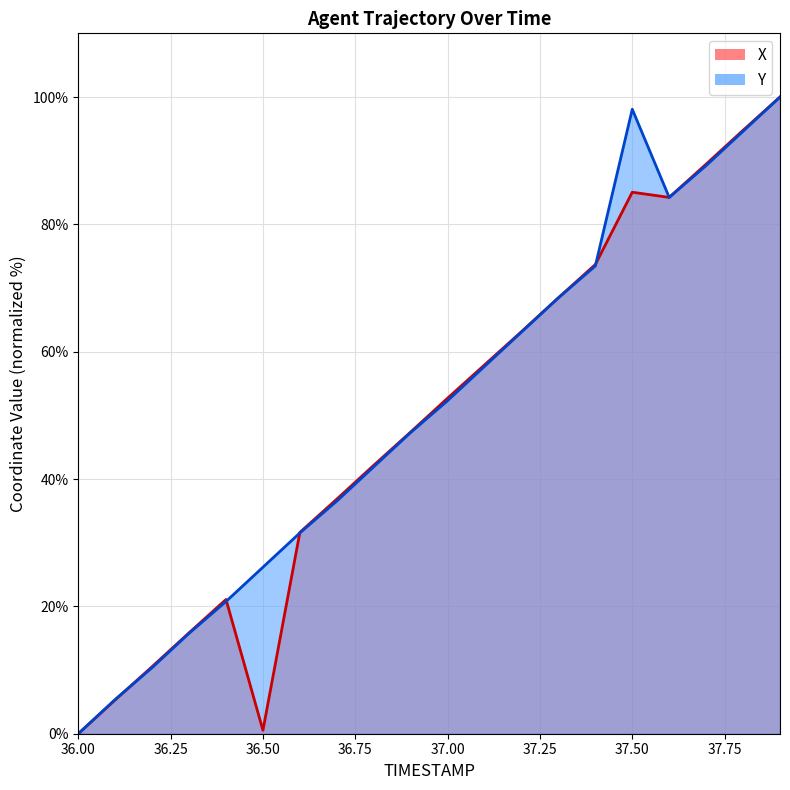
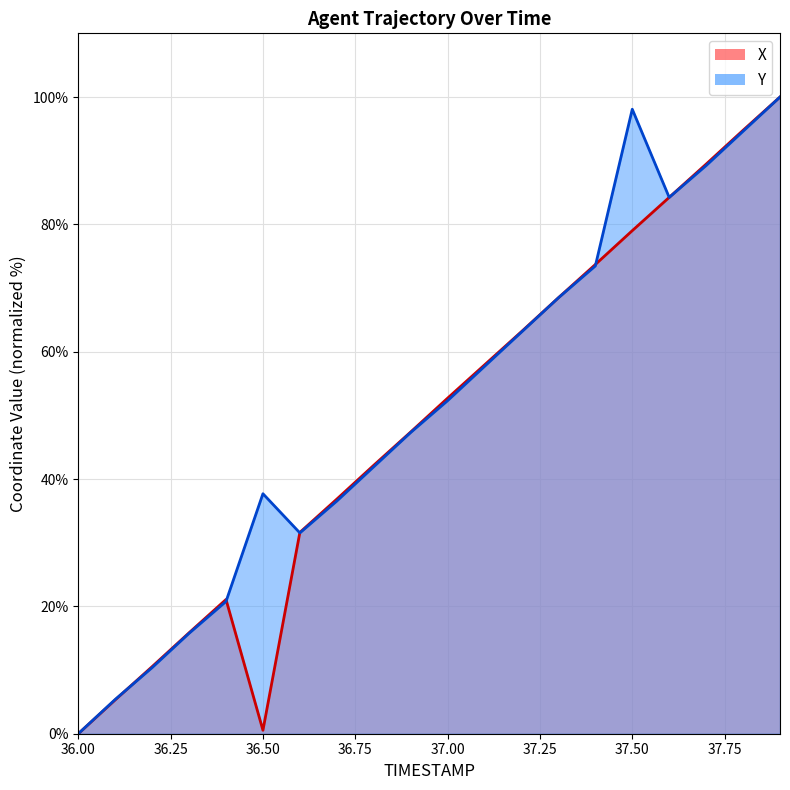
  {
    "X": {
      "36.50": "1%",
-     "37.50": "85%"
+     "37.50": "79%"
    },
    "Y": {
-     "36.50": "26%",
+     "36.50": "38%",
      "37.50": "98%"
    }
  }
